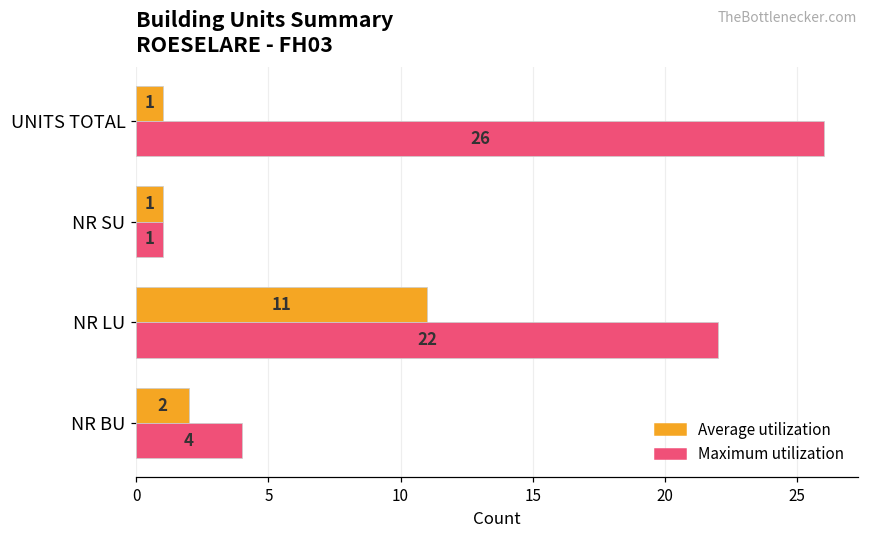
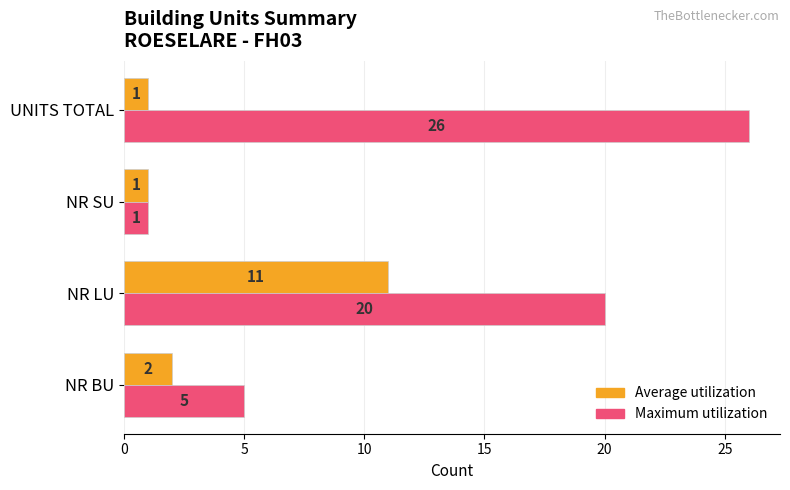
  {
    "Average utilization": {
      "UNITS TOTAL": 1,
      "NR SU": 1,
      "NR LU": 11,
      "NR BU": 2
    },
    "Maximum utilization": {
      "UNITS TOTAL": 26,
      "NR SU": 1,
-     "NR LU": 22,
-     "NR BU": 4
+     "NR LU": 20,
+     "NR BU": 5
    }
  }
